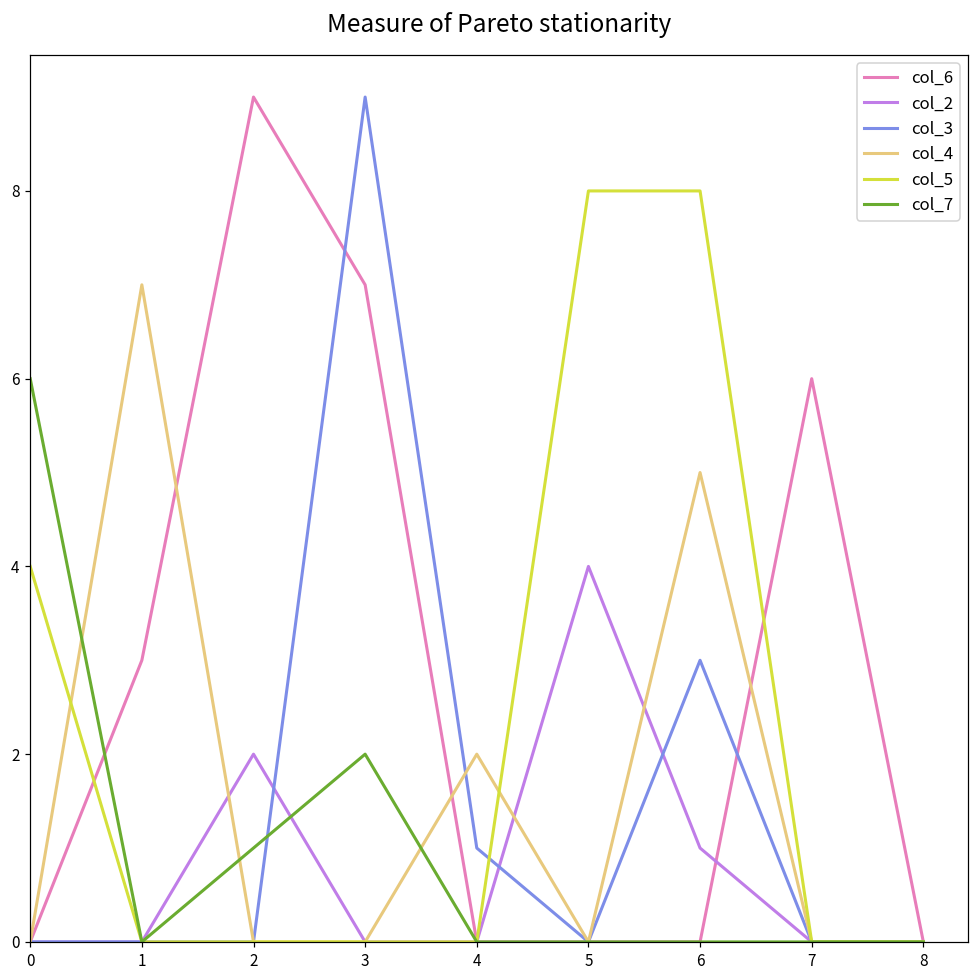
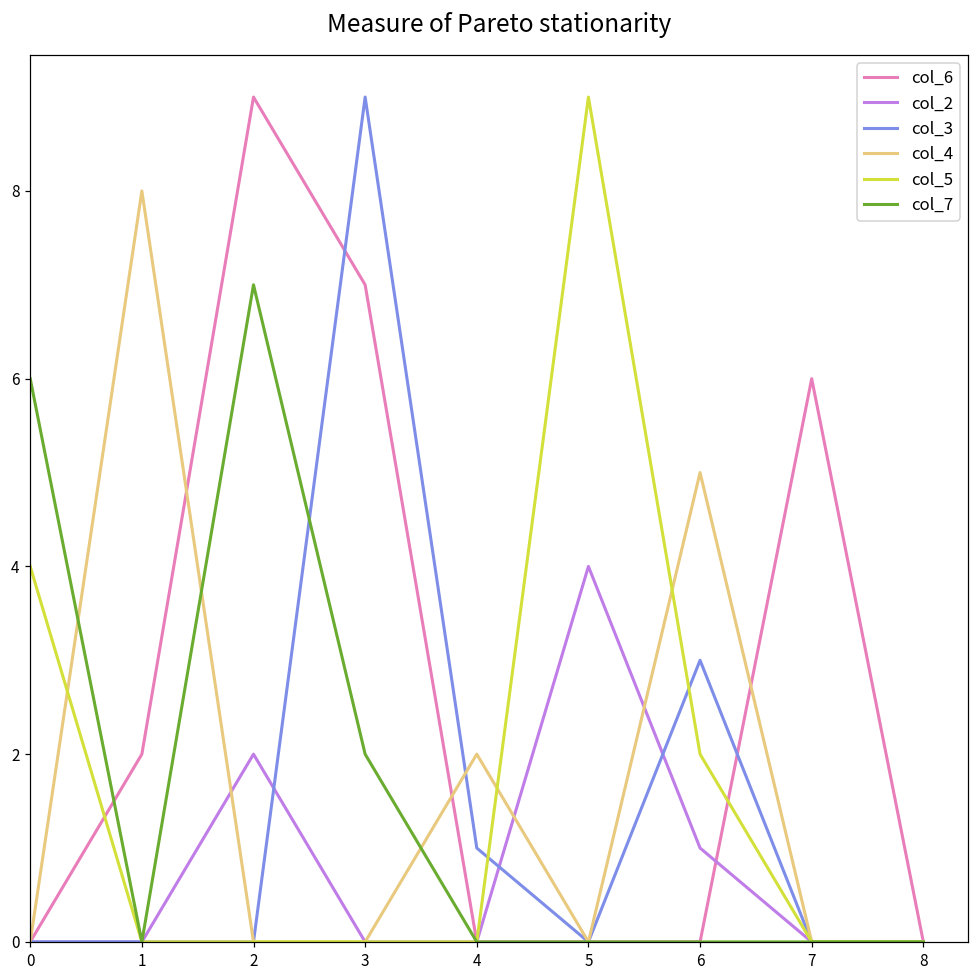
  {
    "col_6": {
-     "1": 3,
+     "1": 2,
      "2": 9,
      "3": 7,
      "7": 6
    },
    "col_2": {
      "2": 2,
      "5": 4,
      "6": 1
    },
    "col_3": {
      "3": 9,
      "4": 1,
      "6": 3
    },
    "col_4": {
-     "1": 7,
+     "1": 8,
      "4": 2,
      "6": 5
    },
    "col_5": {
      "0": 4,
-     "5": 8,
-     "6": 8
+     "5": 9,
+     "6": 2
    },
    "col_7": {
      "0": 6,
-     "2": 1,
+     "2": 7,
      "3": 2
    }
  }
